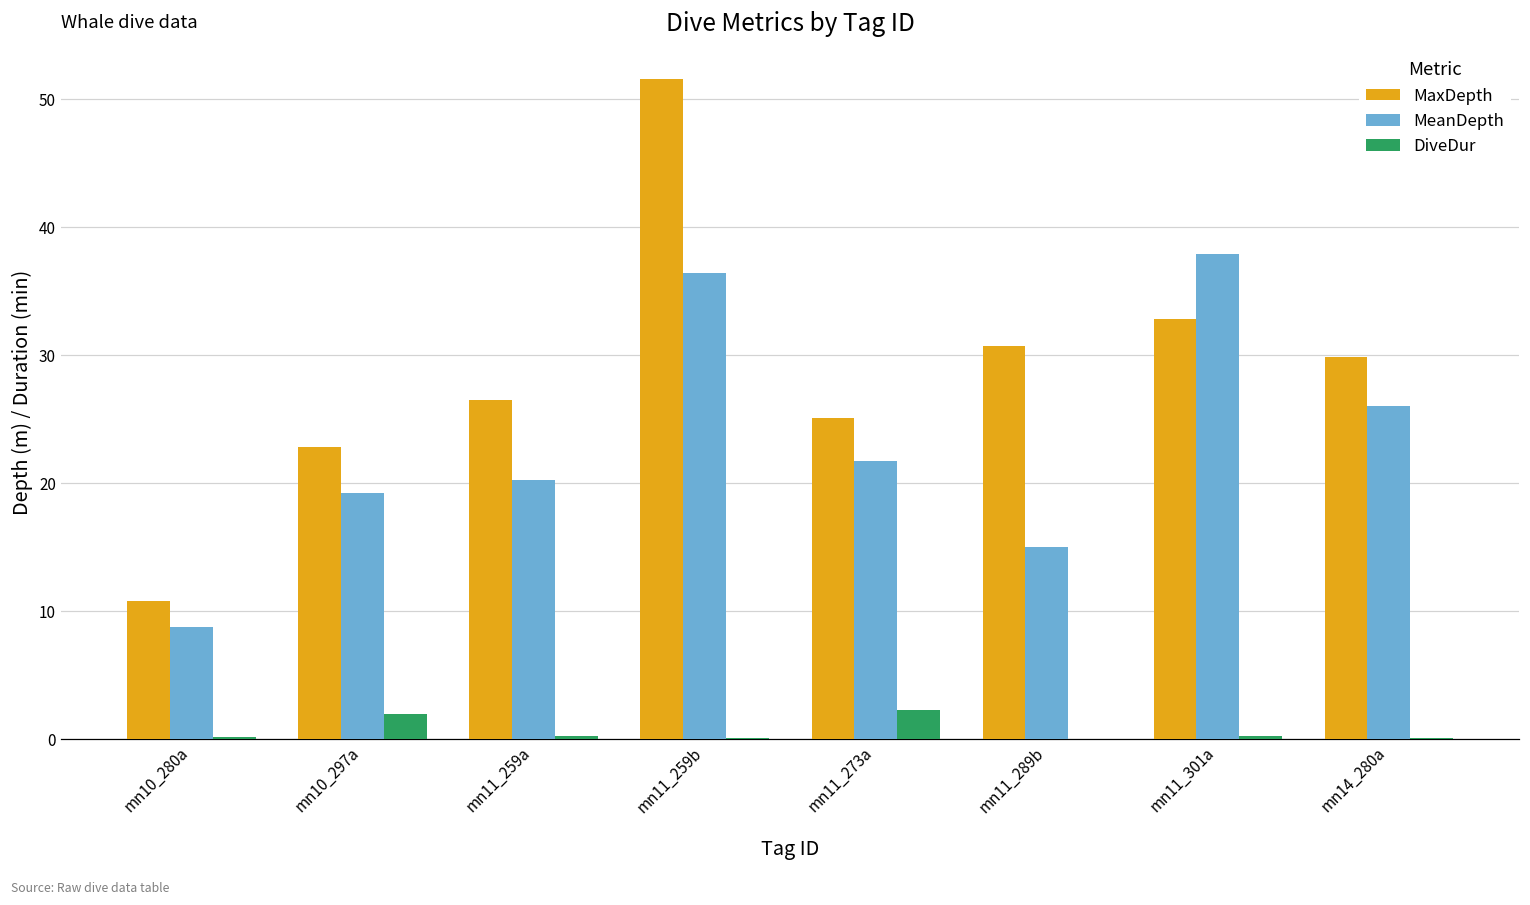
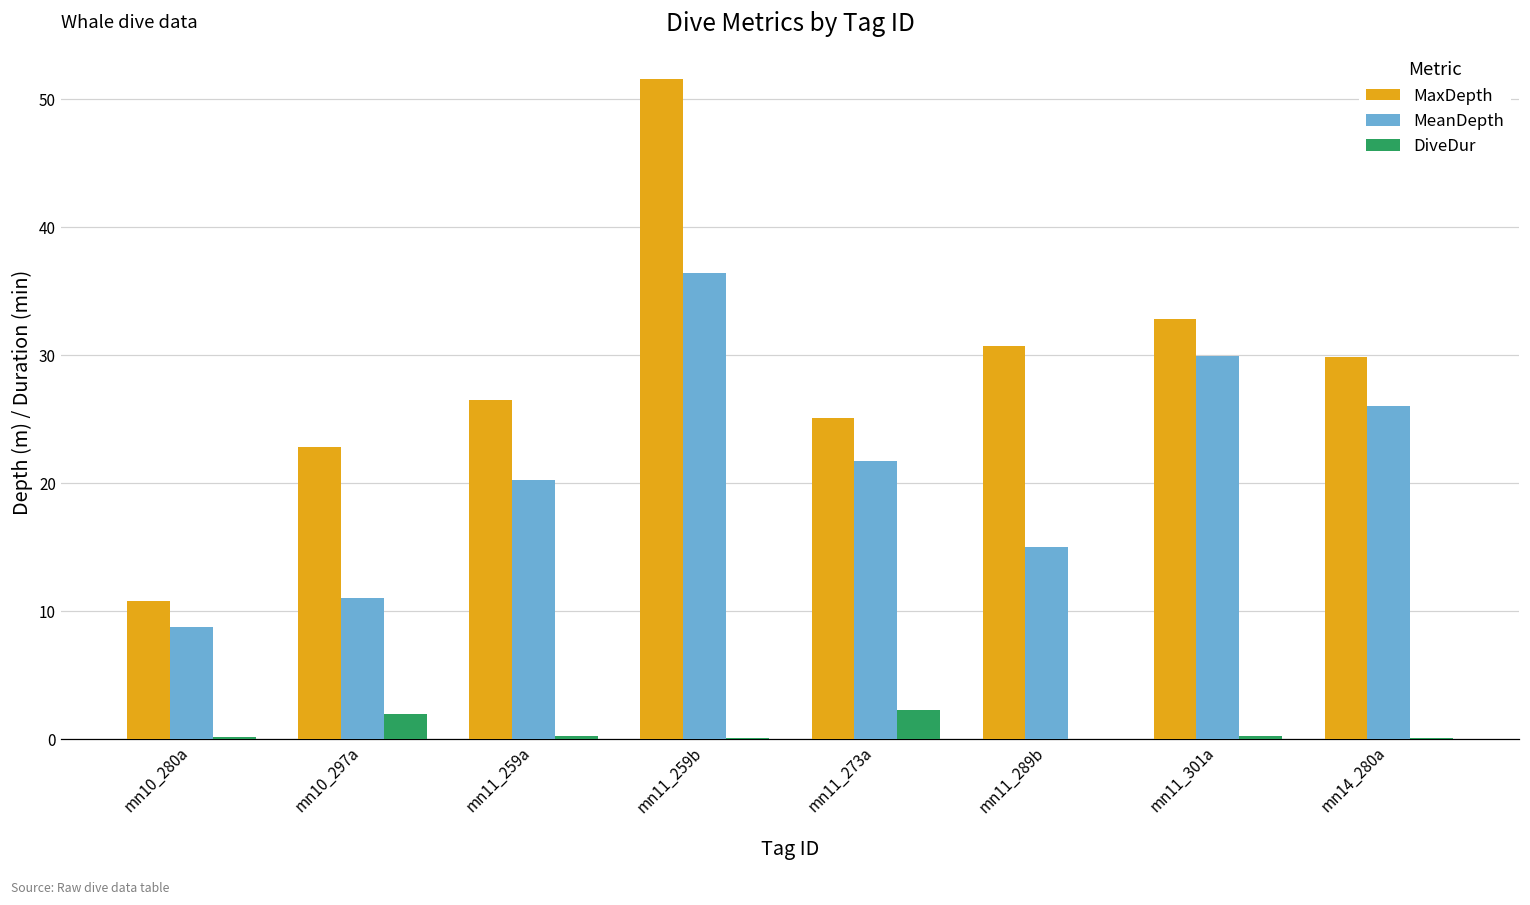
  {
    "MaxDepth": {
      "mn10_280a": 10.8,
      "mn10_297a": 22.8,
      "mn11_259a": 26.5,
      "mn11_259b": 51.6,
      "mn11_273a": 25.1,
      "mn11_289b": 30.8,
      "mn11_301a": 32.8,
      "mn14_280a": 29.9
    },
    "MeanDepth": {
      "mn10_280a": 8.7,
-     "mn10_297a": 19.3,
+     "mn10_297a": 11.0,
      "mn11_259a": 20.2,
      "mn11_259b": 36.4,
      "mn11_273a": 21.7,
      "mn11_289b": 15.0,
-     "mn11_301a": 37.9,
+     "mn11_301a": 30.0,
      "mn14_280a": 26.0
    },
    "DiveDur": {
      "mn10_297a": 2.0,
      "mn11_259a": 0.3,
      "mn11_273a": 2.3,
      "mn11_301a": 0.2
    }
  }
